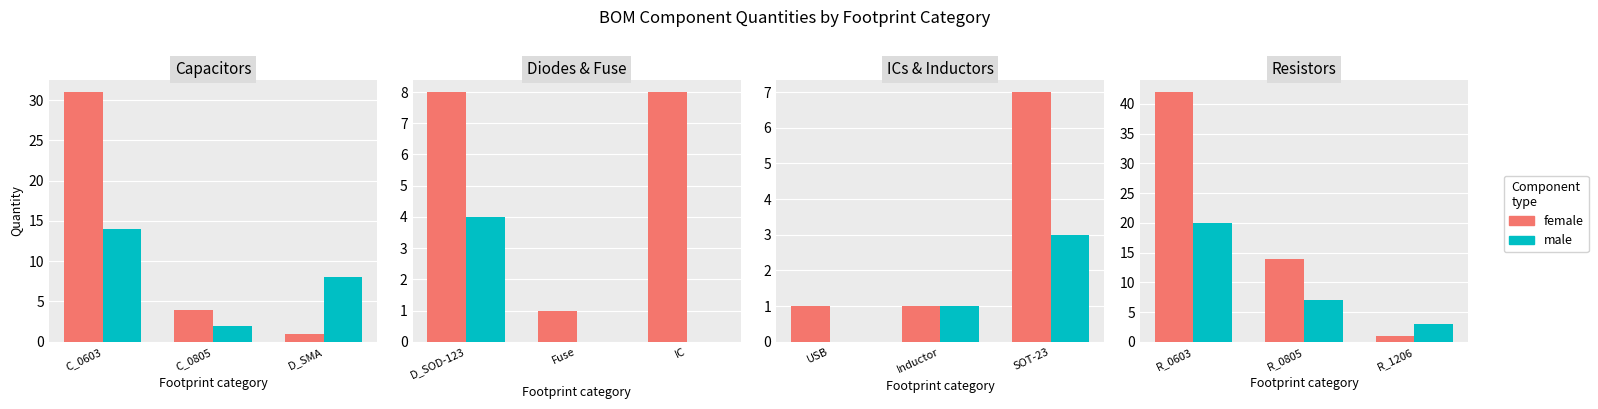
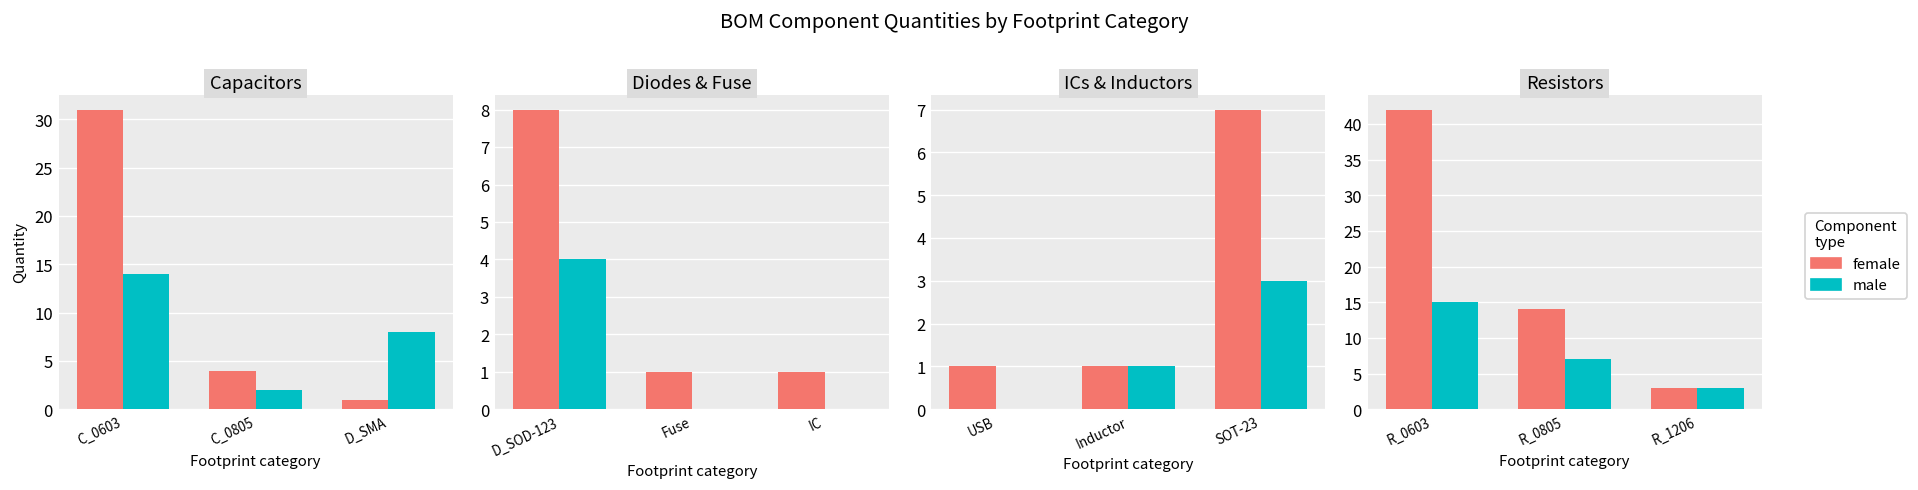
  {
    "Capacitors": {
      "female": {
        "C_0603": 31,
        "C_0805": 4,
        "D_SMA": 1
      },
      "male": {
        "C_0603": 14,
        "C_0805": 2,
        "D_SMA": 8
      }
    },
    "Diodes & Fuse": {
      "female": {
        "D_SOD-123": 8,
        "Fuse": 1,
-       "IC": 8
+       "IC": 1
      },
      "male": {
        "D_SOD-123": 4,
        "Fuse": 0,
        "IC": 0
      }
    },
    "ICs & Inductors": {
      "female": {
        "USB": 1.0,
        "Inductor": 1.0,
        "SOT-23": 7.0
      },
      "male": {
        "USB": 0.0,
        "Inductor": 1.0,
        "SOT-23": 3.0
      }
    },
    "Resistors": {
      "female": {
        "R_0603": 42,
        "R_0805": 14,
-       "R_1206": 1
+       "R_1206": 3
      },
      "male": {
-       "R_0603": 20,
+       "R_0603": 15,
        "R_0805": 7,
        "R_1206": 3
      }
    }
  }
